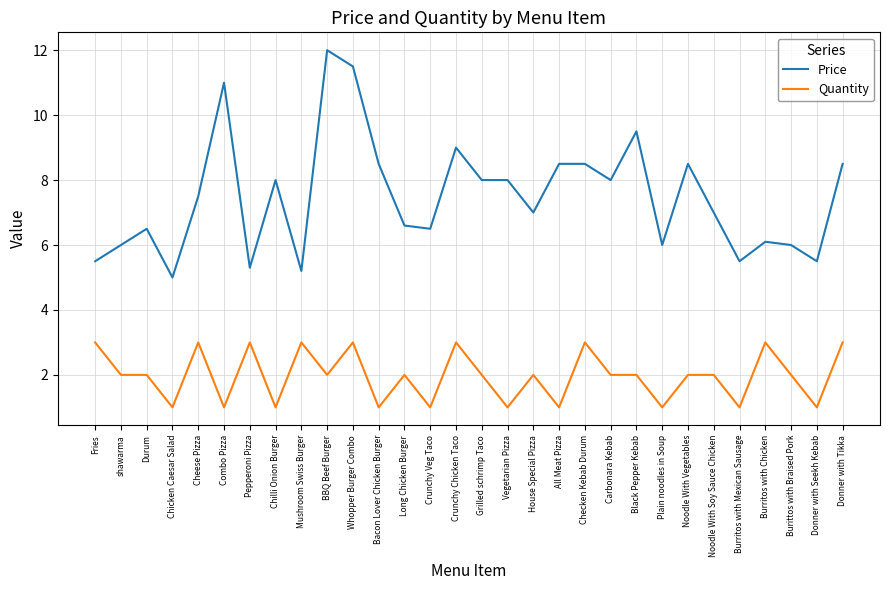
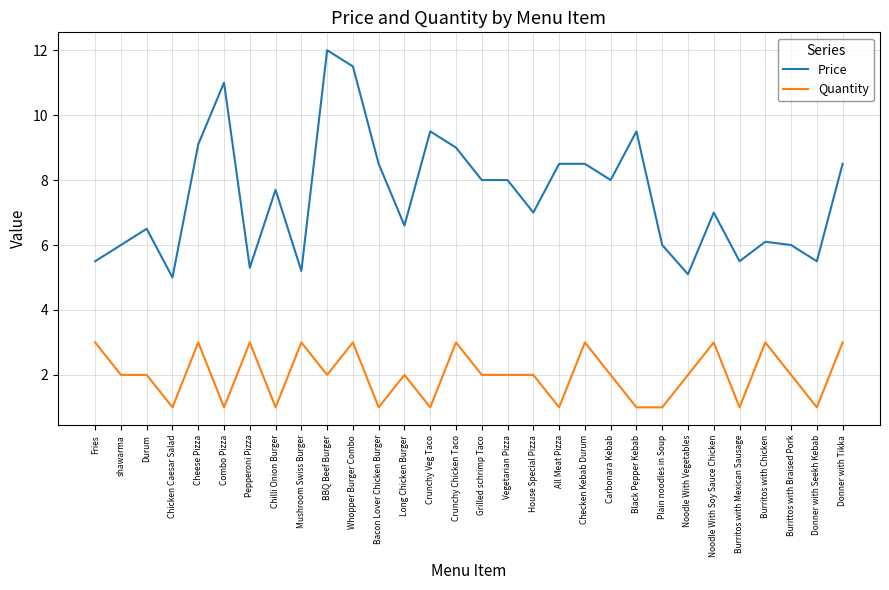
  {
    "Price": {
      "Fries": 5.5,
      "shawarma": 6.0,
      "Durum": 6.5,
      "Chicken Caesar Salad": 5.0,
-     "Cheese Pizza": 7.5,
+     "Cheese Pizza": 9.1,
      "Combo Pizza": 11.0,
      "Pepperoni Pizza": 5.3,
-     "Chilli Onion Burger": 8.0,
+     "Chilli Onion Burger": 7.7,
      "Mushroom Swiss Burger": 5.2,
      "BBQ Beef Burger": 12.0,
      "Whopper Burger Combo": 11.5,
      "Bacon Lover Chicken Burger": 8.5,
      "Long Chicken Burger": 6.6,
-     "Crunchy Veg Taco": 6.5,
+     "Crunchy Veg Taco": 9.5,
      "Crunchy Chicken Taco": 9.0,
      "Grilled schrimp Taco": 8.0,
      "Vegetarian Pizza": 8.0,
      "House Special Pizza": 7.0,
      "All Meat Pizza": 8.5,
      "Checken Kebab Durum": 8.5,
      "Carbonara Kebab": 8.0,
      "Black Pepper Kebab": 9.5,
      "Plain noodles in Soup": 6.0,
-     "Noodle With Vegetables": 8.5,
+     "Noodle With Vegetables": 5.1,
      "Noodle With Soy Sauce Chicken": 7.0,
      "Burritos with Mexican Sausage": 5.5,
      "Burritos with Chicken": 6.1,
      "Burittos with Braised Pork": 6.0,
      "Donner with Seekh Kebab": 5.5,
      "Donner with Tikka": 8.5
    },
    "Quantity": {
      "Fries": 3,
      "shawarma": 2,
      "Durum": 2,
      "Chicken Caesar Salad": 1,
      "Cheese Pizza": 3,
      "Combo Pizza": 1,
      "Pepperoni Pizza": 3,
      "Chilli Onion Burger": 1,
      "Mushroom Swiss Burger": 3,
      "BBQ Beef Burger": 2,
      "Whopper Burger Combo": 3,
      "Bacon Lover Chicken Burger": 1,
      "Long Chicken Burger": 2,
      "Crunchy Veg Taco": 1,
      "Crunchy Chicken Taco": 3,
      "Grilled schrimp Taco": 2,
-     "Vegetarian Pizza": 1,
+     "Vegetarian Pizza": 2,
      "House Special Pizza": 2,
      "All Meat Pizza": 1,
      "Checken Kebab Durum": 3,
      "Carbonara Kebab": 2,
-     "Black Pepper Kebab": 2,
+     "Black Pepper Kebab": 1,
      "Plain noodles in Soup": 1,
      "Noodle With Vegetables": 2,
-     "Noodle With Soy Sauce Chicken": 2,
+     "Noodle With Soy Sauce Chicken": 3,
      "Burritos with Mexican Sausage": 1,
      "Burritos with Chicken": 3,
      "Burittos with Braised Pork": 2,
      "Donner with Seekh Kebab": 1,
      "Donner with Tikka": 3
    }
  }
